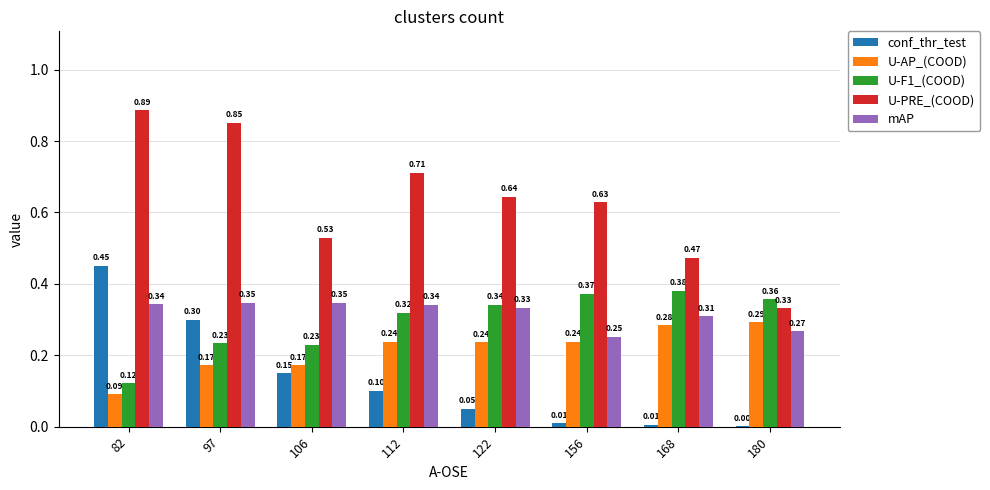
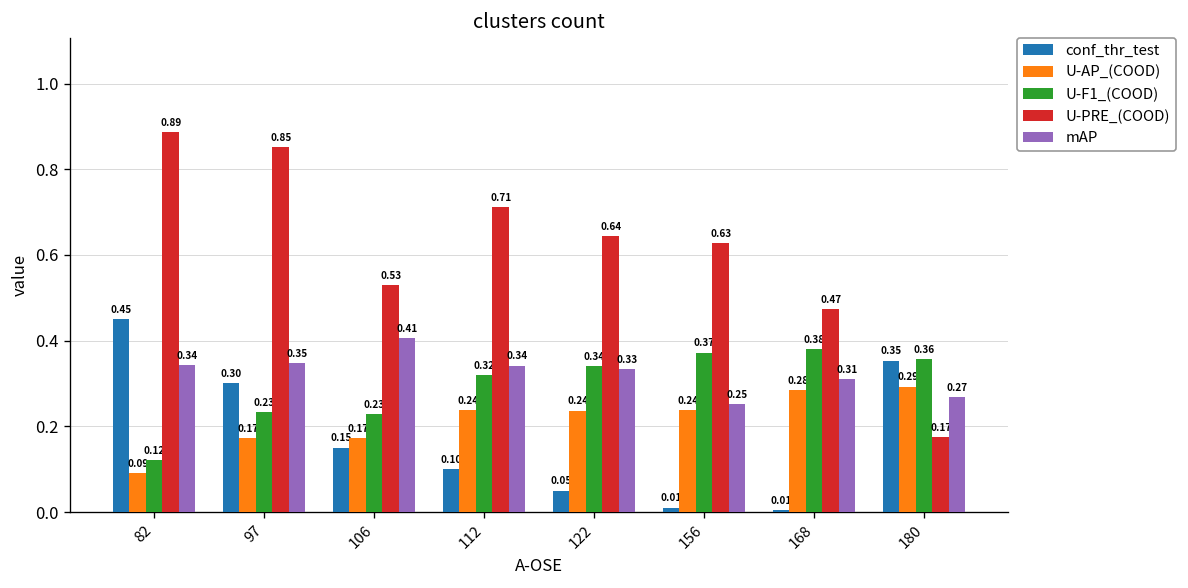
  {
    "conf_thr_test": {
      "82": 0.45,
      "97": 0.30,
      "106": 0.15,
      "112": 0.10,
      "122": 0.05,
      "156": 0.01,
      "168": 0.01,
-     "180": 0.00
+     "180": 0.35
    },
    "U-AP_(COOD)": {
      "82": 0.09,
      "97": 0.17,
      "106": 0.17,
      "112": 0.24,
      "122": 0.24,
      "156": 0.24,
      "168": 0.28,
      "180": 0.29
    },
    "U-F1_(COOD)": {
      "82": 0.12,
      "97": 0.23,
      "106": 0.23,
      "112": 0.32,
      "122": 0.34,
      "156": 0.37,
      "168": 0.38,
      "180": 0.36
    },
    "U-PRE_(COOD)": {
      "82": 0.89,
      "97": 0.85,
      "106": 0.53,
      "112": 0.71,
      "122": 0.64,
      "156": 0.63,
      "168": 0.47,
-     "180": 0.33
+     "180": 0.17
    },
    "mAP": {
      "82": 0.34,
      "97": 0.35,
-     "106": 0.35,
+     "106": 0.41,
      "112": 0.34,
      "122": 0.33,
      "156": 0.25,
      "168": 0.31,
      "180": 0.27
    }
  }
